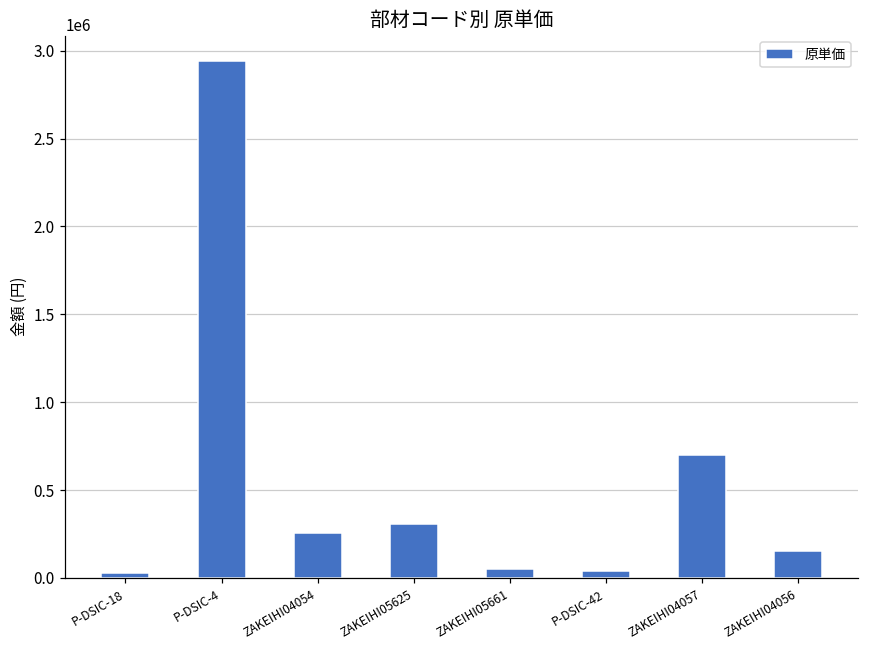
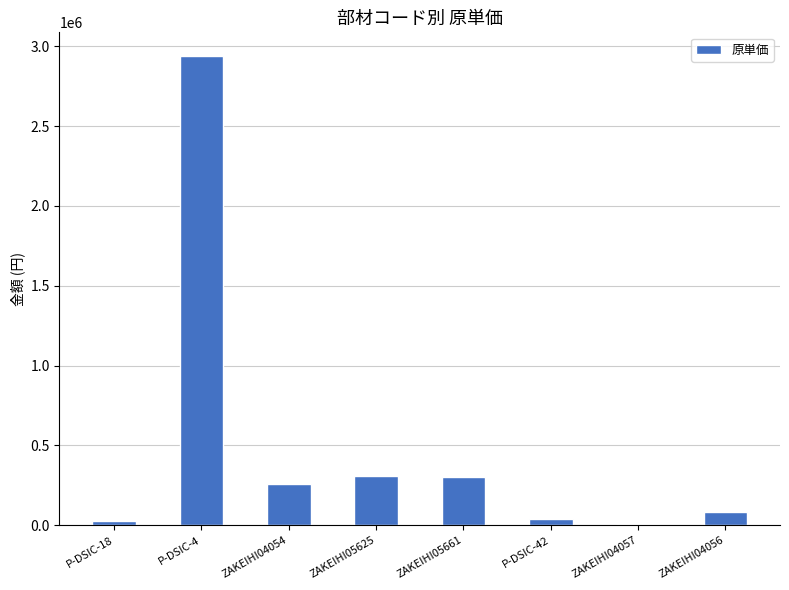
  {
    "P-DSIC-18": 30000,
    "P-DSIC-4": 2940000,
    "ZAKEIHI04054": 260000,
    "ZAKEIHI05625": 310000,
-   "ZAKEIHI05661": 50000,
+   "ZAKEIHI05661": 300000,
    "P-DSIC-42": 40000,
-   "ZAKEIHI04057": 700000,
-   "ZAKEIHI04056": 160000
+   "ZAKEIHI04057": 10000,
+   "ZAKEIHI04056": 90000
  }
